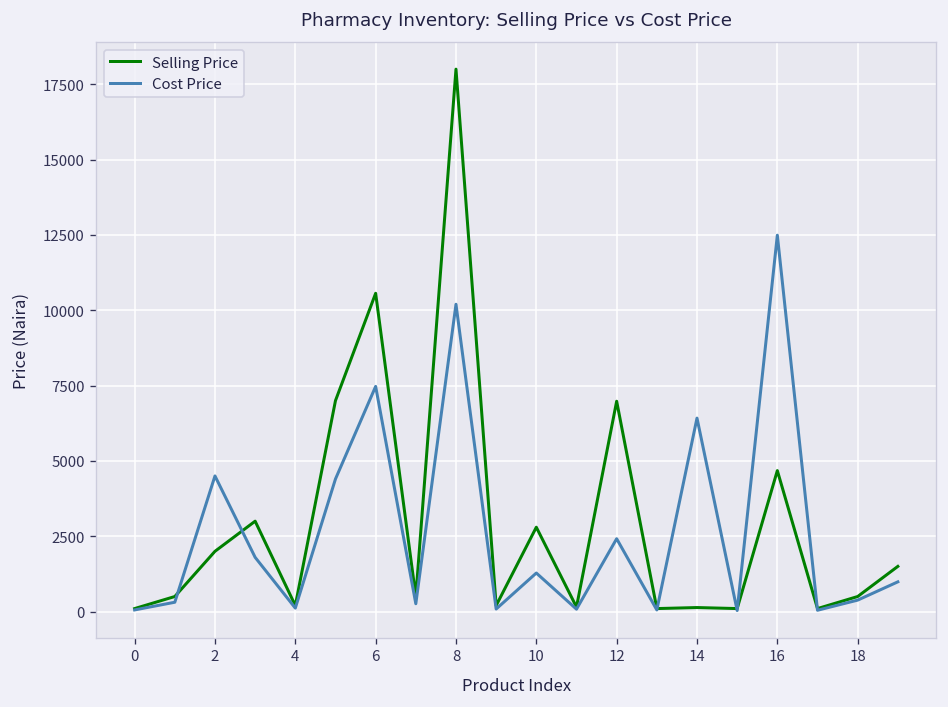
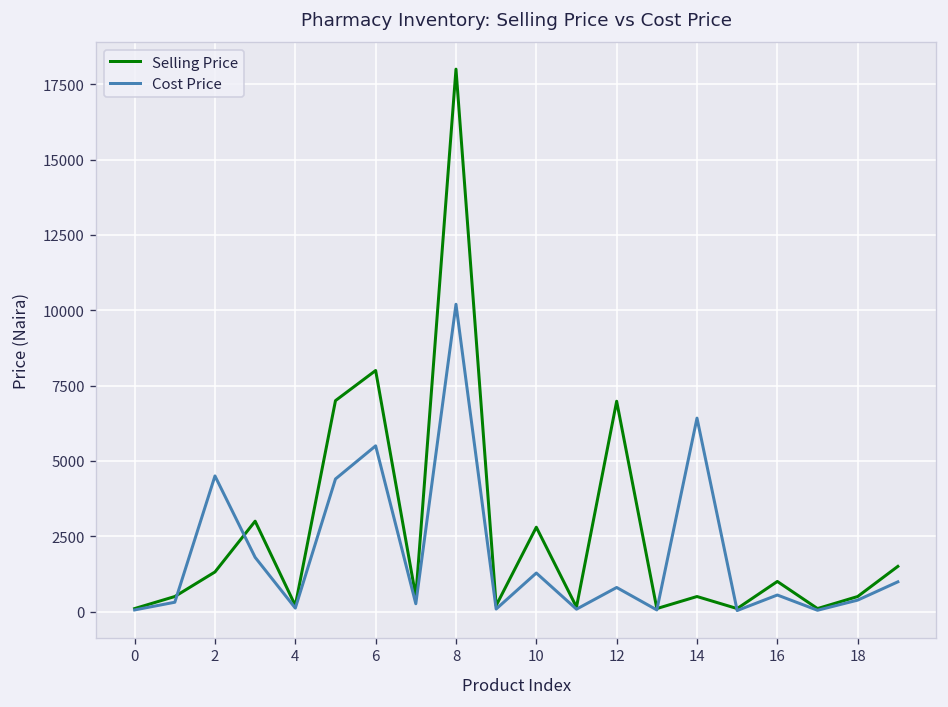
  {
    "Selling Price": {
-     "2": 2000,
-     "6": 10600,
+     "2": 1300,
+     "6": 8000,
      "8": 18000,
      "10": 2800,
      "12": 7000,
-     "14": 100,
-     "16": 4700,
+     "14": 500,
+     "16": 1000,
      "18": 500
    },
    "Cost Price": {
      "2": 4500,
-     "6": 7500,
+     "6": 5500,
      "8": 10200,
      "10": 1300,
-     "12": 2400,
+     "12": 800,
      "14": 6400,
-     "16": 12500,
+     "16": 600,
      "18": 400
    }
  }
